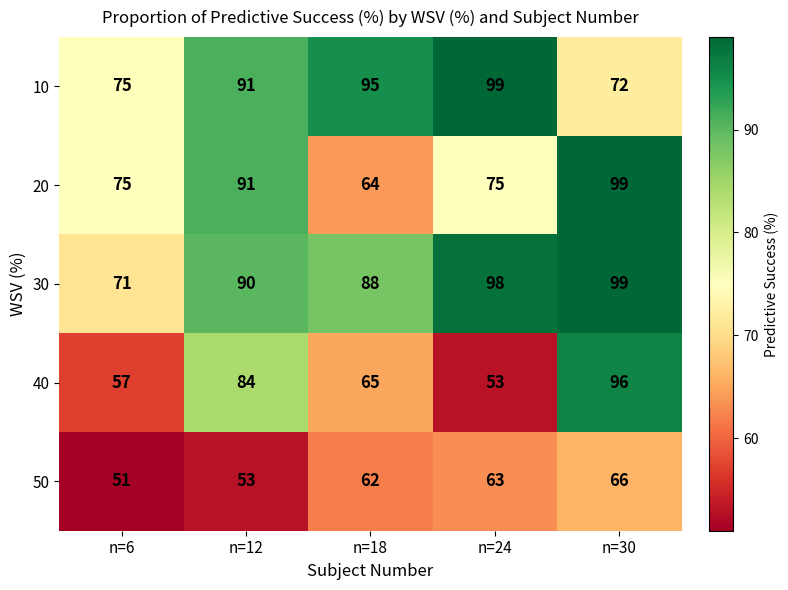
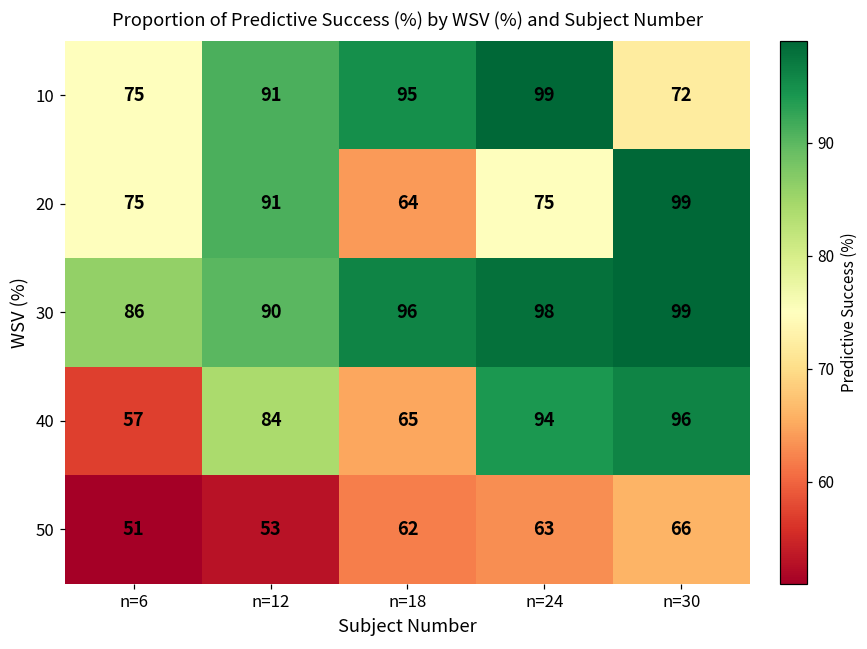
  {
    "10": {
      "n=6": 75,
      "n=12": 91,
      "n=18": 95,
      "n=24": 99,
      "n=30": 72
    },
    "20": {
      "n=6": 75,
      "n=12": 91,
      "n=18": 64,
      "n=24": 75,
      "n=30": 99
    },
    "30": {
-     "n=6": 71,
+     "n=6": 86,
      "n=12": 90,
-     "n=18": 88,
+     "n=18": 96,
      "n=24": 98,
      "n=30": 99
    },
    "40": {
      "n=6": 57,
      "n=12": 84,
      "n=18": 65,
-     "n=24": 53,
+     "n=24": 94,
      "n=30": 96
    },
    "50": {
      "n=6": 51,
      "n=12": 53,
      "n=18": 62,
      "n=24": 63,
      "n=30": 66
    }
  }
